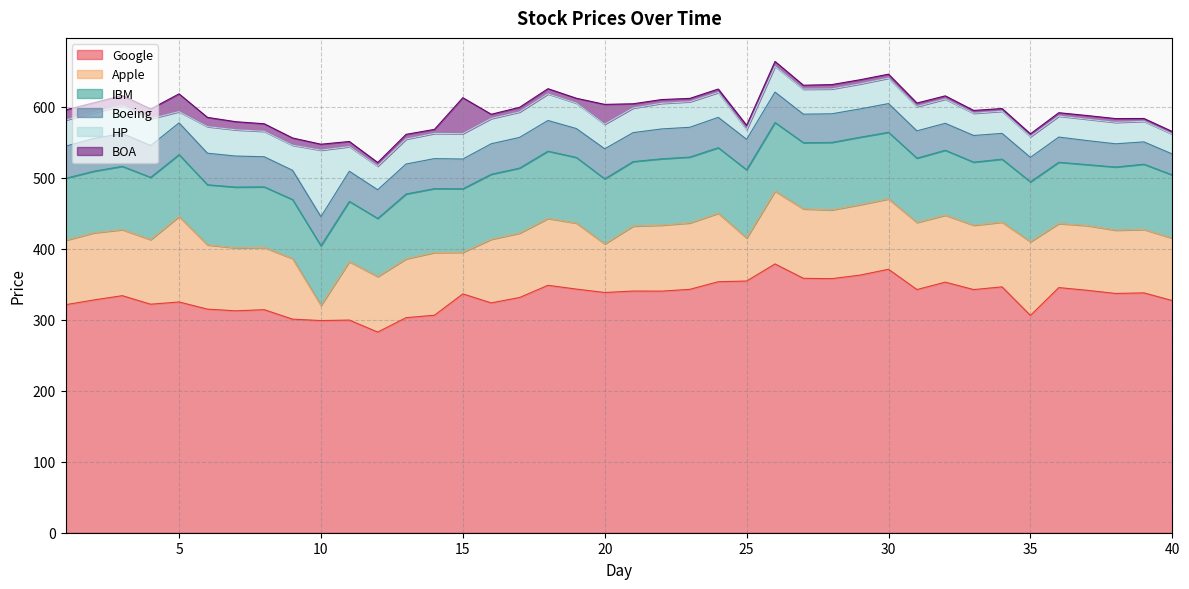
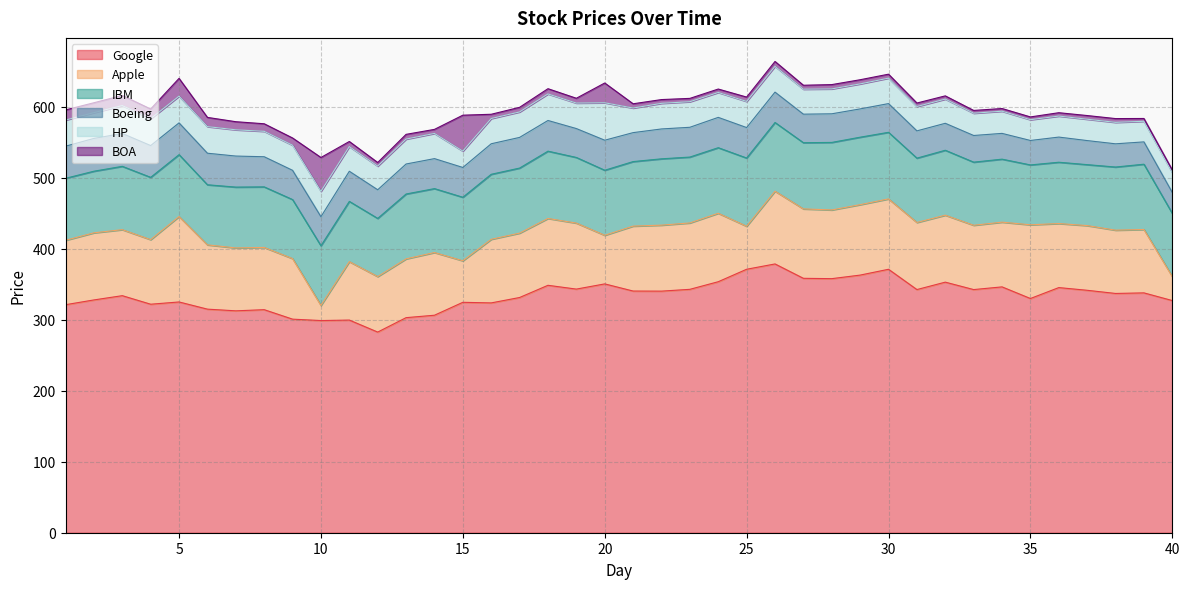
  {
    "Google": {
      "5": 330,
      "10": 300,
-     "15": 340,
-     "20": 340,
-     "25": 350,
+     "15": 320,
+     "20": 350,
+     "25": 370,
      "30": 370,
-     "35": 310,
+     "35": 330,
      "40": 330
    },
    "Apple": {
      "5": 120,
      "10": 20,
      "15": 60,
      "20": 70,
      "25": 60,
      "30": 100,
      "35": 100,
-     "40": 90
+     "40": 30
    },
    "HP": {
-     "5": 20,
-     "10": 90,
-     "15": 40,
-     "20": 30,
-     "25": 10,
+     "5": 40,
+     "10": 40,
+     "15": 20,
+     "20": 50,
+     "25": 40,
      "30": 40,
      "35": 30,
      "40": 30
    },
    "BOA": {
      "5": 30,
-     "10": 10,
+     "10": 50,
      "15": 50,
      "20": 30,
      "25": 10,
      "30": 10,
      "35": 0,
      "40": 0
    }
  }
